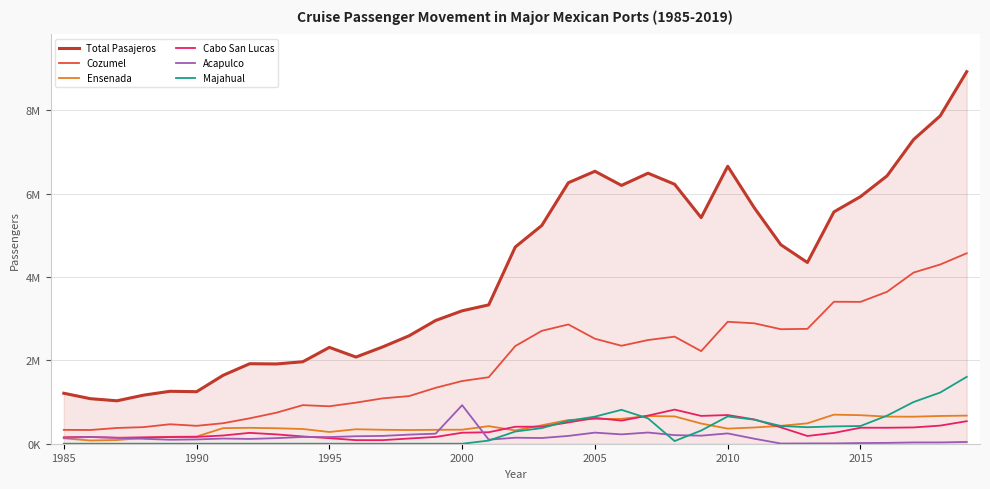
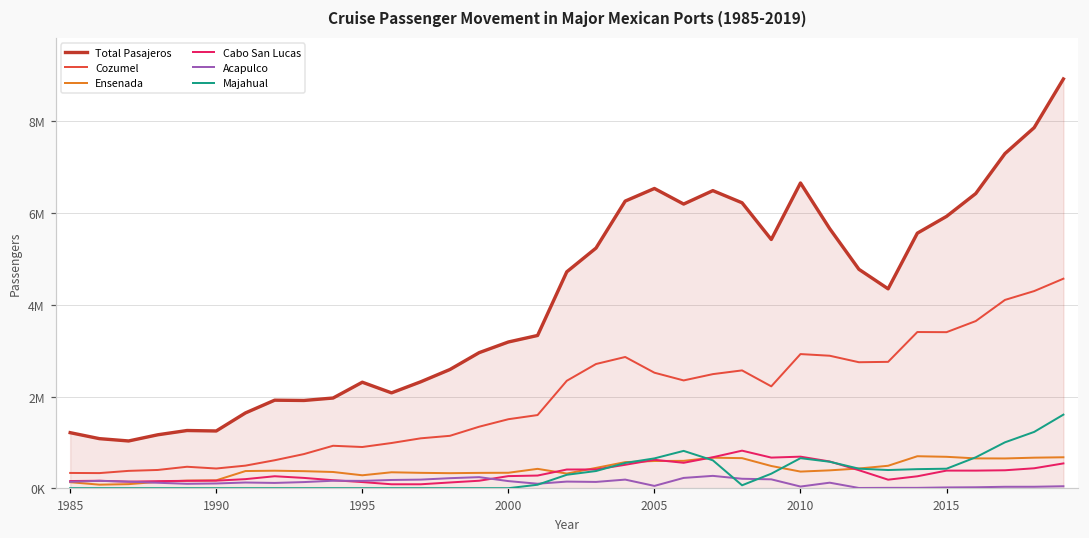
  {
    "Cabo San Lucas": {
      "2000": 300000
    },
    "Acapulco": {
-     "2000": 900000,
-     "2005": 300000,
-     "2010": 200000,
+     "2000": 200000,
+     "2005": 0,
+     "2010": 0,
      "2015": 0
    },
    "Majahual": {
      "1985": 0,
      "1990": 0,
      "1995": 0,
      "2000": 0
    }
  }
